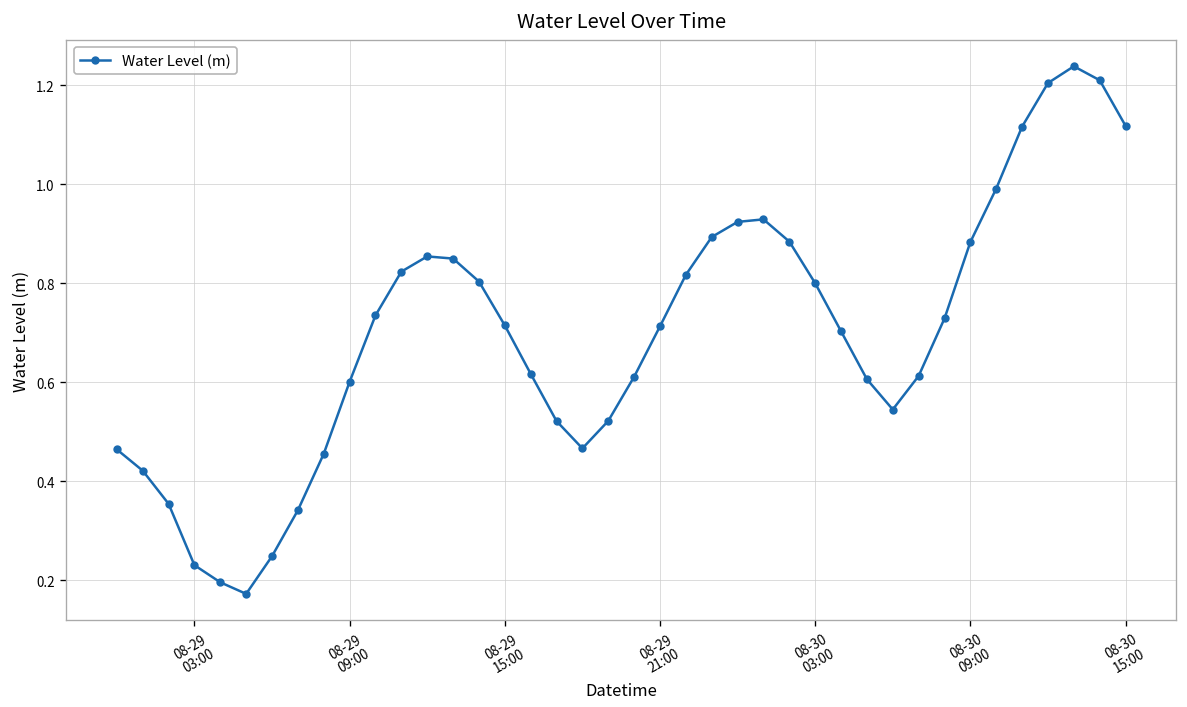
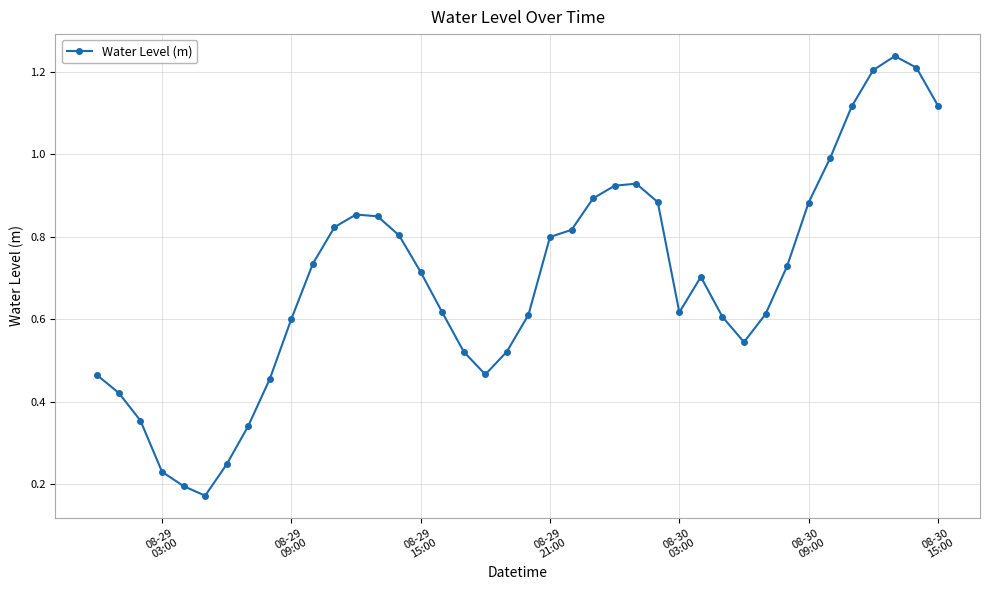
  {
    "08-29 03:00": 0.23,
    "08-29 09:00": 0.60,
    "08-29 15:00": 0.72,
-   "08-29 21:00": 0.71,
-   "08-30 03:00": 0.80,
+   "08-29 21:00": 0.80,
+   "08-30 03:00": 0.62,
    "08-30 09:00": 0.88,
    "08-30 15:00": 1.12
  }
